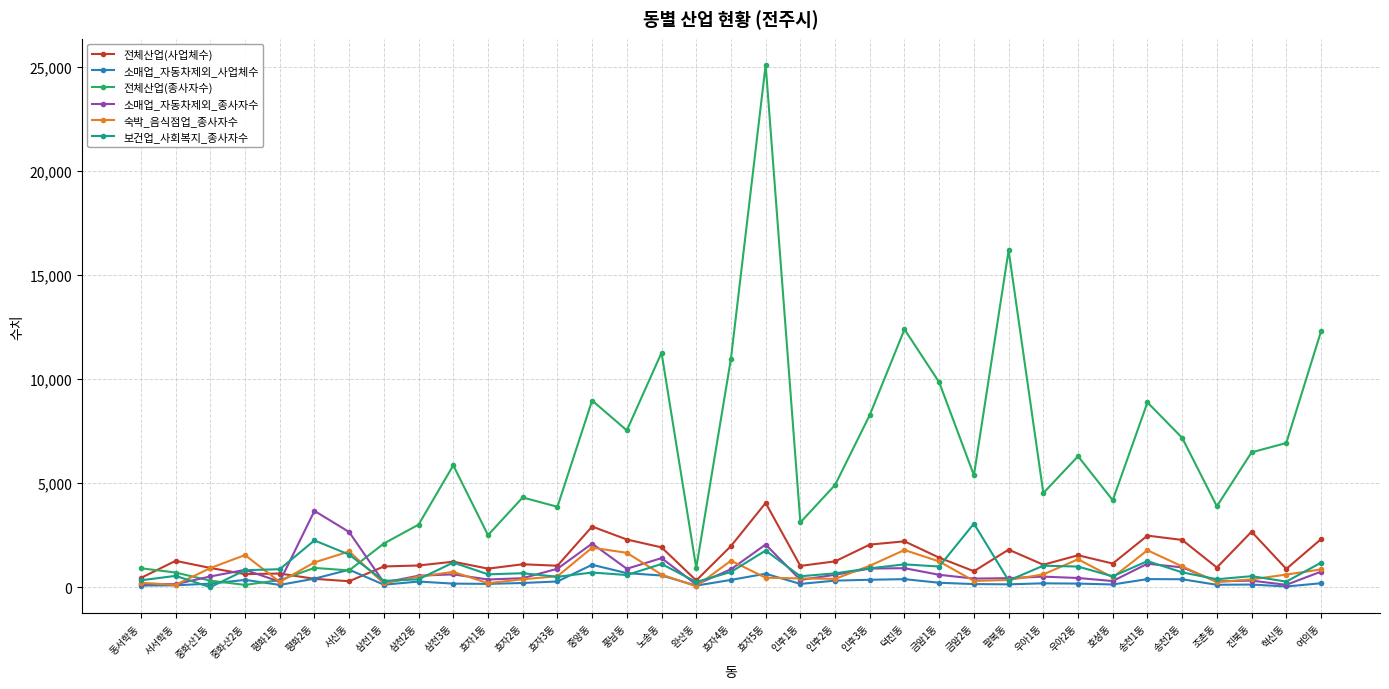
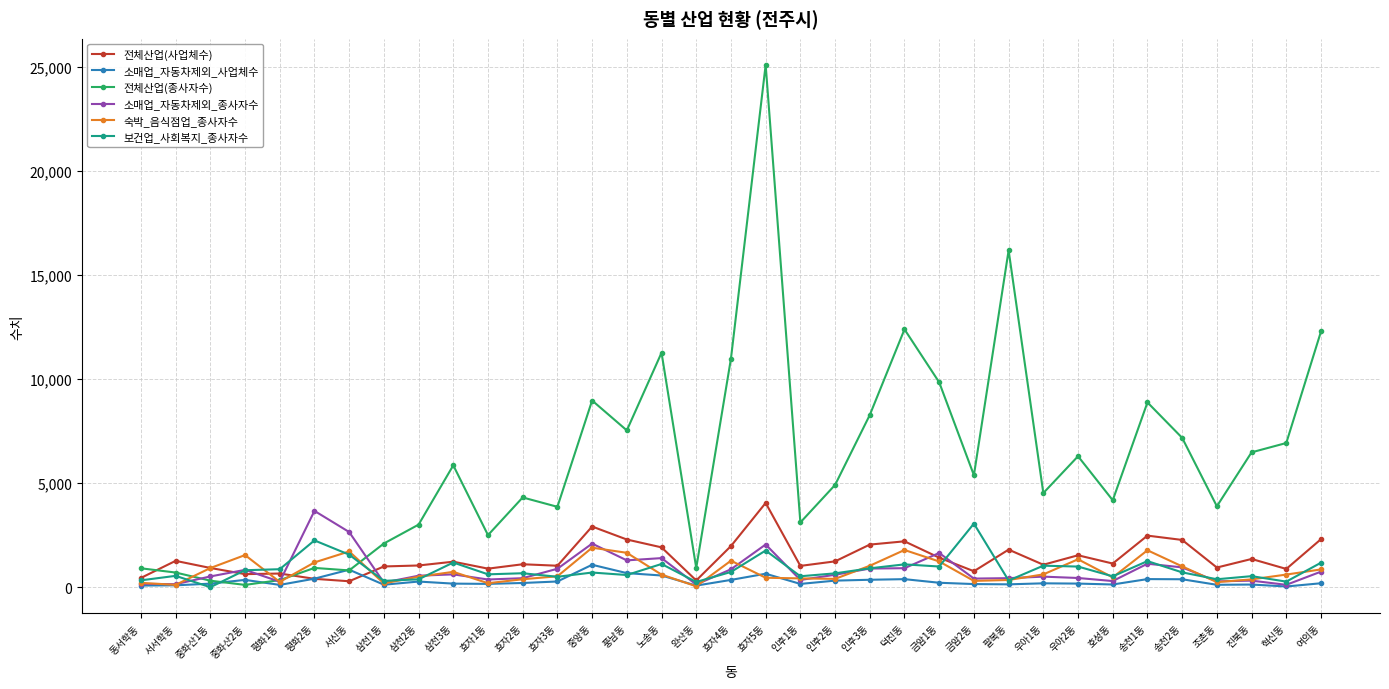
  {
    "전체산업(사업체수)": {
      "서서학동": "1,300",
      "중화산2동": "600",
      "평화1동": "700",
      "서신동": "300",
      "삼천1동": "1,000",
      "삼천2동": "1,000",
      "효자1동": "900",
      "효자2동": "1,100",
      "효자3동": "1,000",
      "중앙동": "2,900",
      "풍남동": "2,300",
      "노송동": "1,900",
      "효자4동": "2,000",
      "효자5동": "4,100",
      "인후1동": "1,000",
      "인후2동": "1,200",
      "인후3동": "2,000",
      "덕진동": "2,200",
      "금암1동": "1,400",
      "금암2동": "800",
      "팔복동": "1,800",
      "우아2동": "1,500",
      "호성동": "1,100",
      "송천1동": "2,500",
      "송천2동": "2,300",
      "조촌동": "900",
-     "진북동": "2,700",
+     "진북동": "1,400",
      "혁신동": "900",
      "여의동": "2,300"
    },
    "소매업_자동차제외_사업체수": {
      "중화산1동": "200",
      "중화산2동": "400",
      "평화1동": "100",
      "삼천3동": "200",
      "효자2동": "200",
      "효자3동": "300",
      "중앙동": "1,100",
      "효자4동": "400",
      "효자5동": "600",
      "인후1동": "200",
      "인후3동": "400",
      "덕진동": "400",
      "금암1동": "200",
      "금암2동": "200",
      "팔복동": "100",
      "우아1동": "200",
      "우아2동": "200",
      "호성동": "100",
      "송천1동": "400",
      "송천2동": "400",
      "조촌동": "100",
      "진북동": "100",
      "여의동": "200"
    },
    "소매업_자동차제외_종사자수": {
      "중화산1동": "500",
      "평화2동": "3,700",
      "서신동": "2,700",
      "효자1동": "400",
      "효자3동": "900",
      "중앙동": "2,100",
-     "풍남동": "900",
+     "풍남동": "1,300",
      "노송동": "1,400",
      "효자4동": "900",
      "효자5동": "2,100",
      "덕진동": "900",
-     "금암1동": "600",
+     "금암1동": "1,600",
      "우아2동": "400",
      "호성동": "300",
      "송천1동": "1,100"
    },
    "숙박_음식점업_종사자수": {
      "중화산2동": "1,500",
      "평화2동": "1,200",
      "서신동": "1,700",
      "중앙동": "1,900",
      "풍남동": "1,700",
      "효자4동": "1,300",
      "효자5동": "500",
      "덕진동": "1,800",
      "금암1동": "1,200",
      "우아2동": "1,300",
      "송천1동": "1,800",
      "혁신동": "600"
    }
  }
